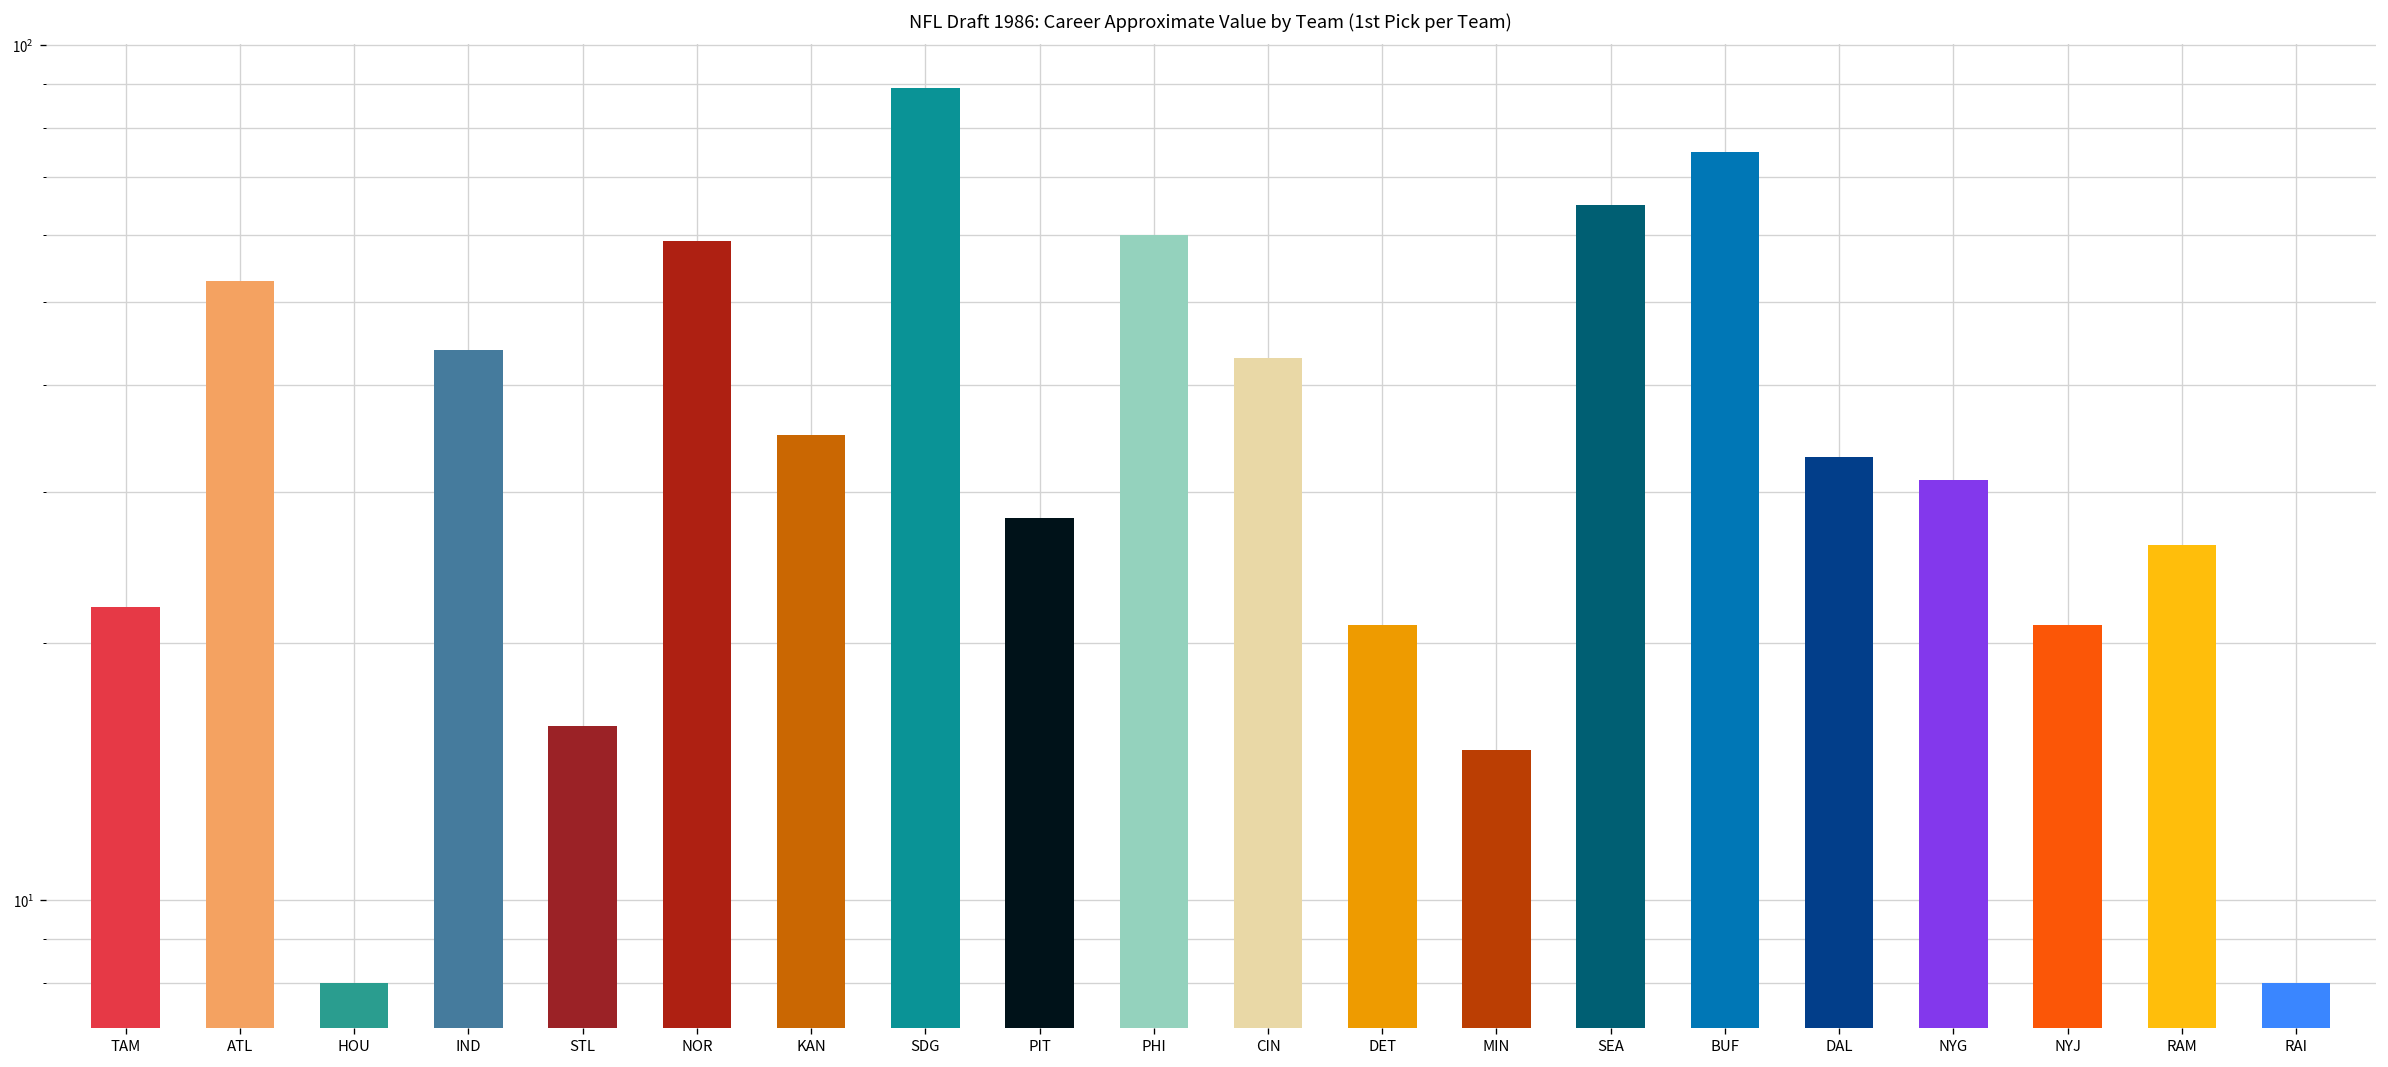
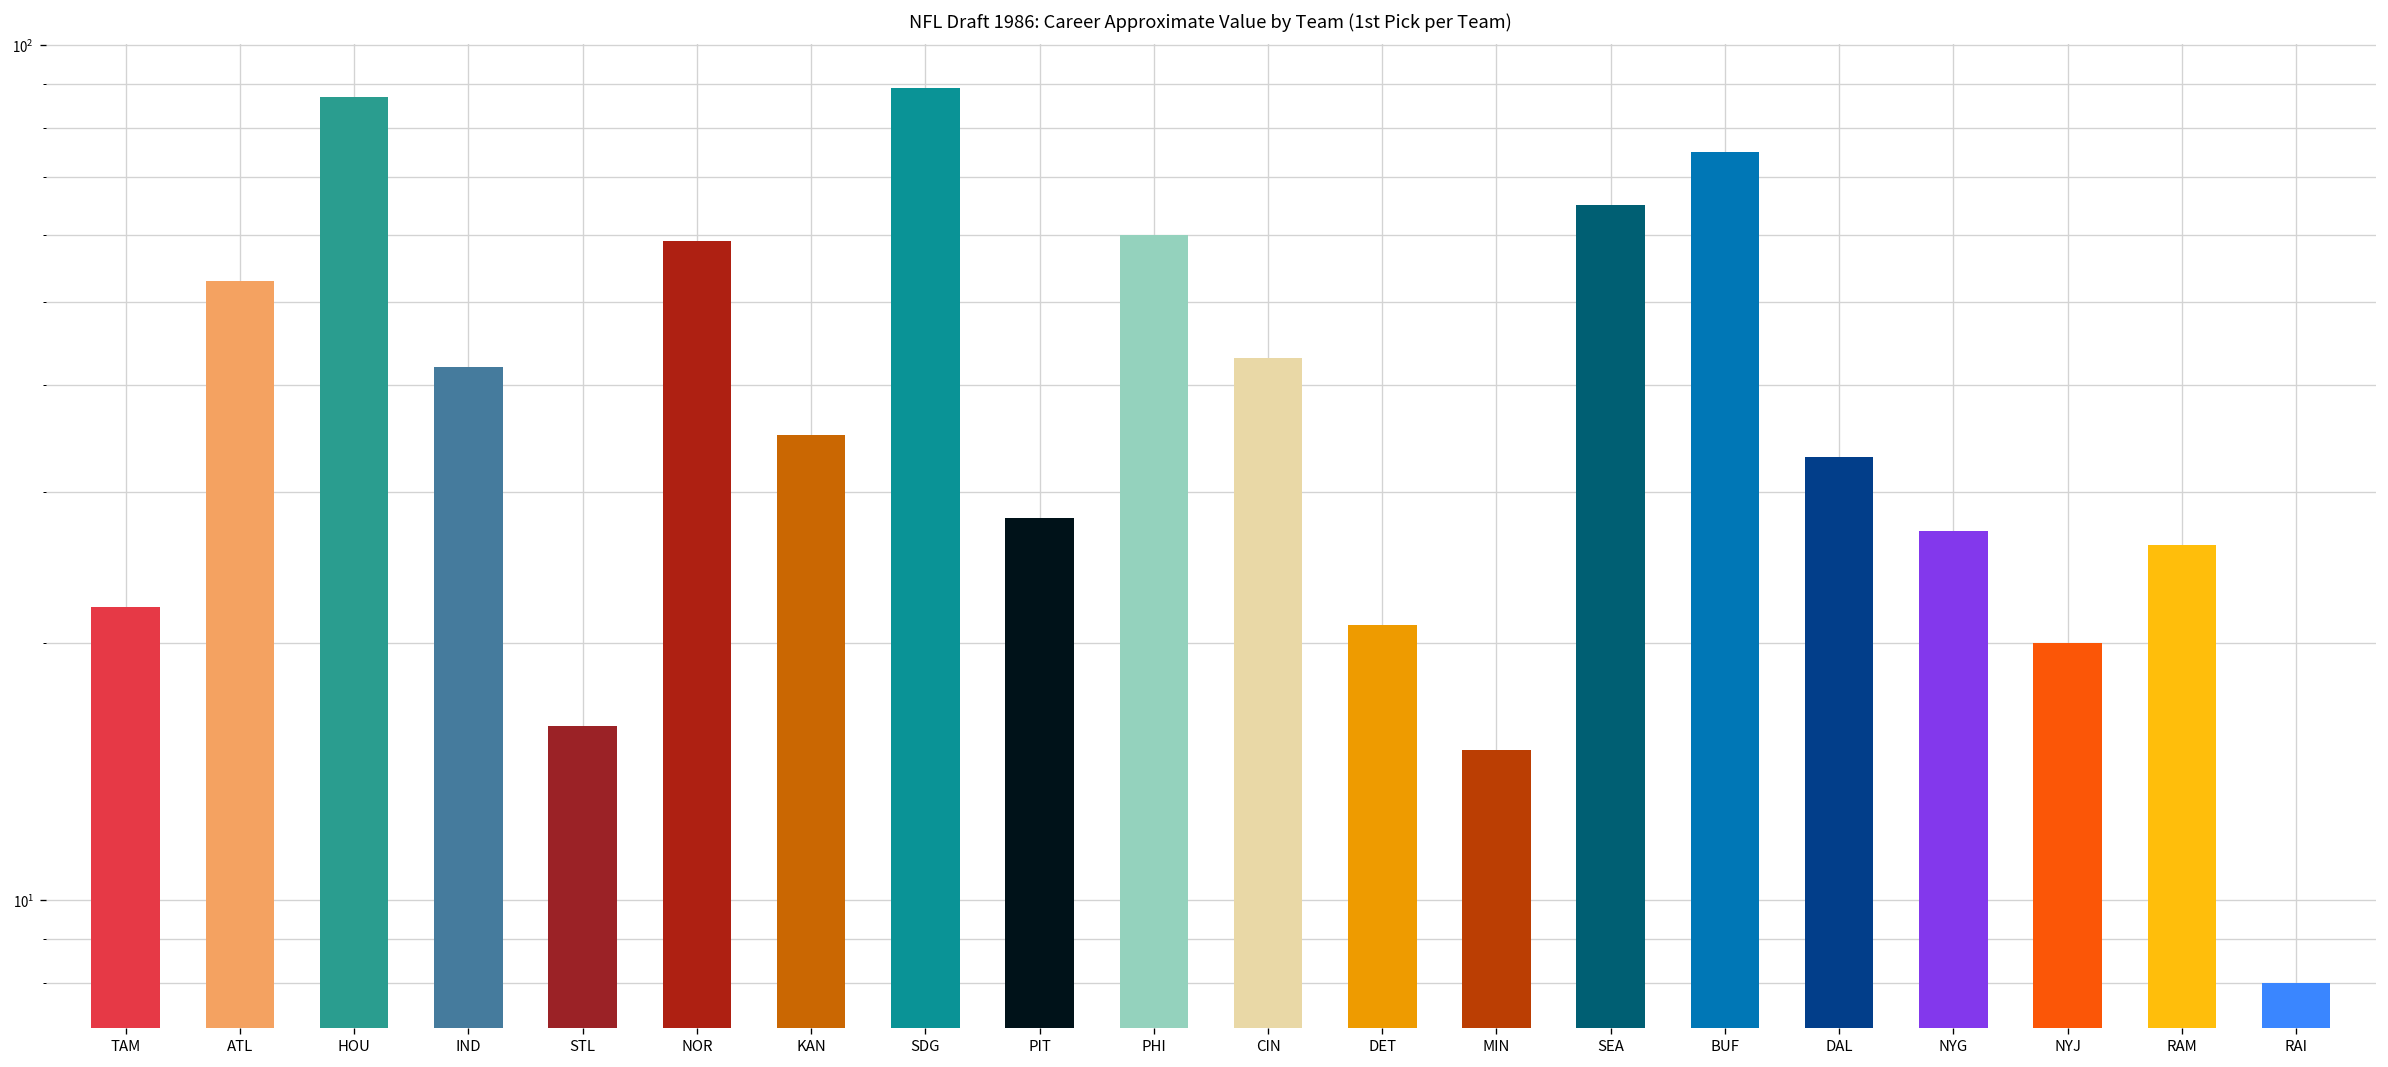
  {
    "TAM": 22,
    "ATL": 53,
-   "HOU": 8,
-   "IND": 44,
+   "HOU": 87,
+   "IND": 42,
    "STL": 16,
    "NOR": 59,
    "KAN": 35,
    "SDG": 89,
    "PIT": 28,
    "PHI": 60,
    "CIN": 43,
    "DET": 21,
    "MIN": 15,
    "SEA": 65,
    "BUF": 75,
    "DAL": 33,
-   "NYG": 31,
-   "NYJ": 21,
+   "NYG": 27,
+   "NYJ": 20,
    "RAM": 26,
    "RAI": 8
  }
